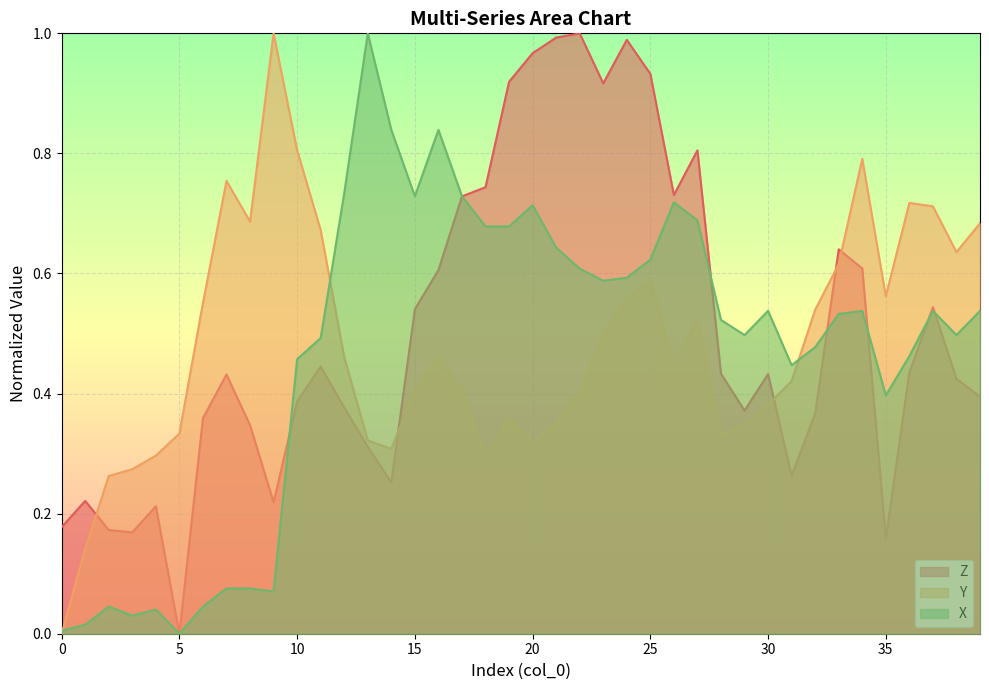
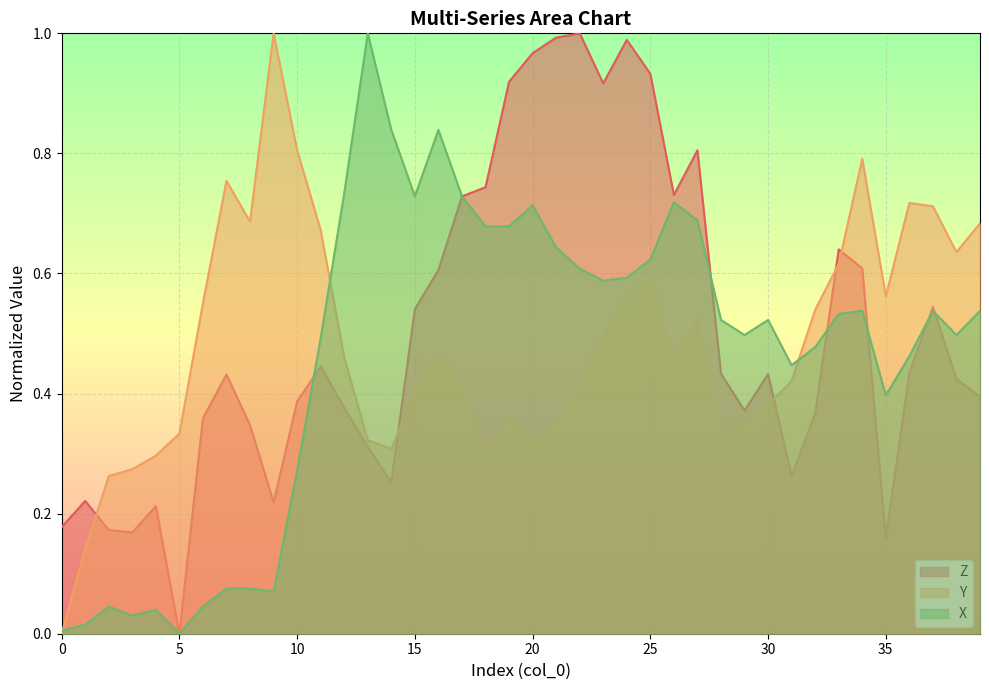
  {
    "X": {
      "0": 0.01,
-     "10": 0.46,
+     "10": 0.27,
      "15": 0.73,
      "20": 0.71,
      "25": 0.62,
-     "30": 0.54,
+     "30": 0.52,
      "35": 0.40
    }
  }
